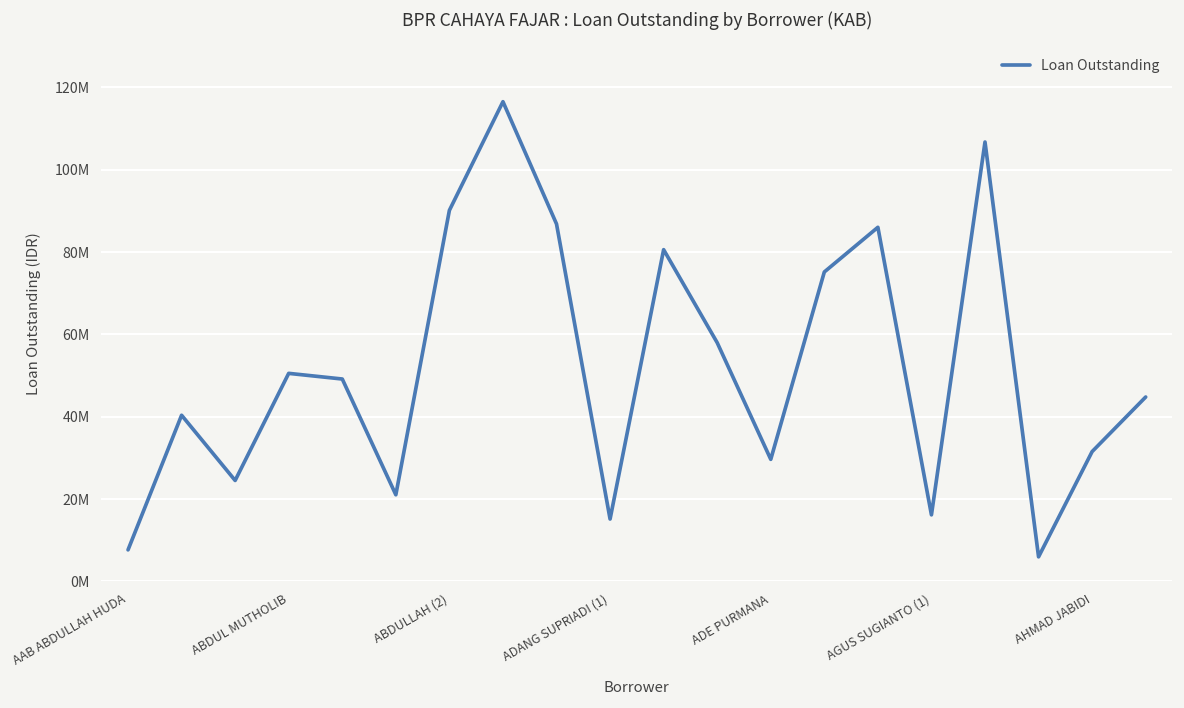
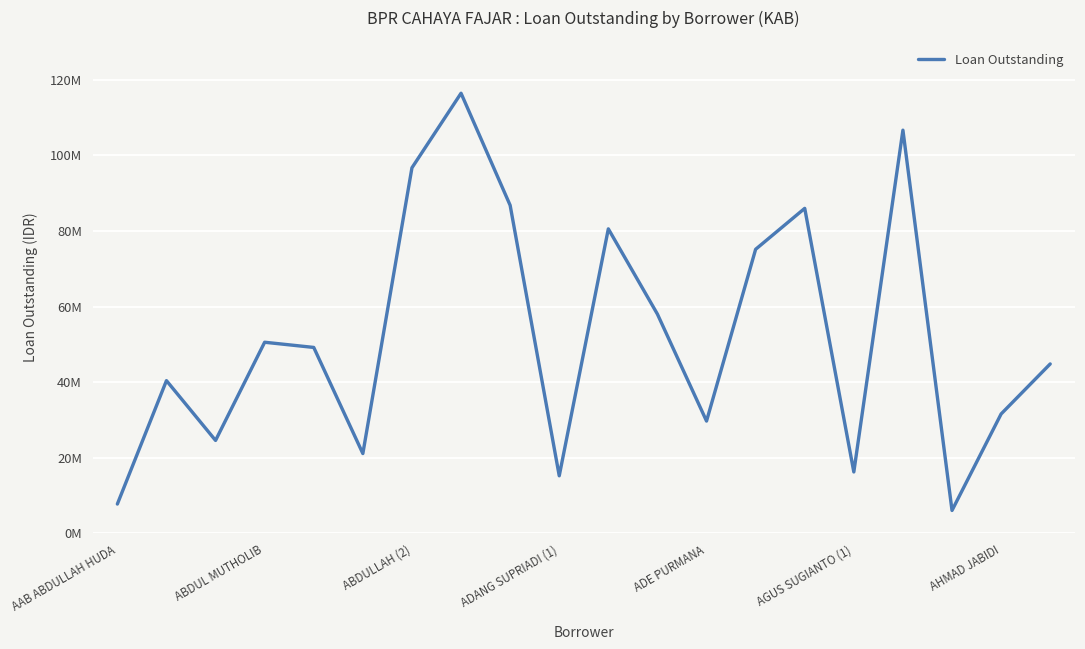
  {
    "AAB ABDULLAH HUDA": 8000000,
    "ABDUL MUTHOLIB": 51000000,
-   "ABDULLAH (2)": 90000000,
+   "ABDULLAH (2)": 97000000,
    "ADANG SUPRIADI (1)": 15000000,
    "ADE PURMANA": 30000000,
    "AGUS SUGIANTO (1)": 16000000,
    "AHMAD JABIDI": 32000000
  }
